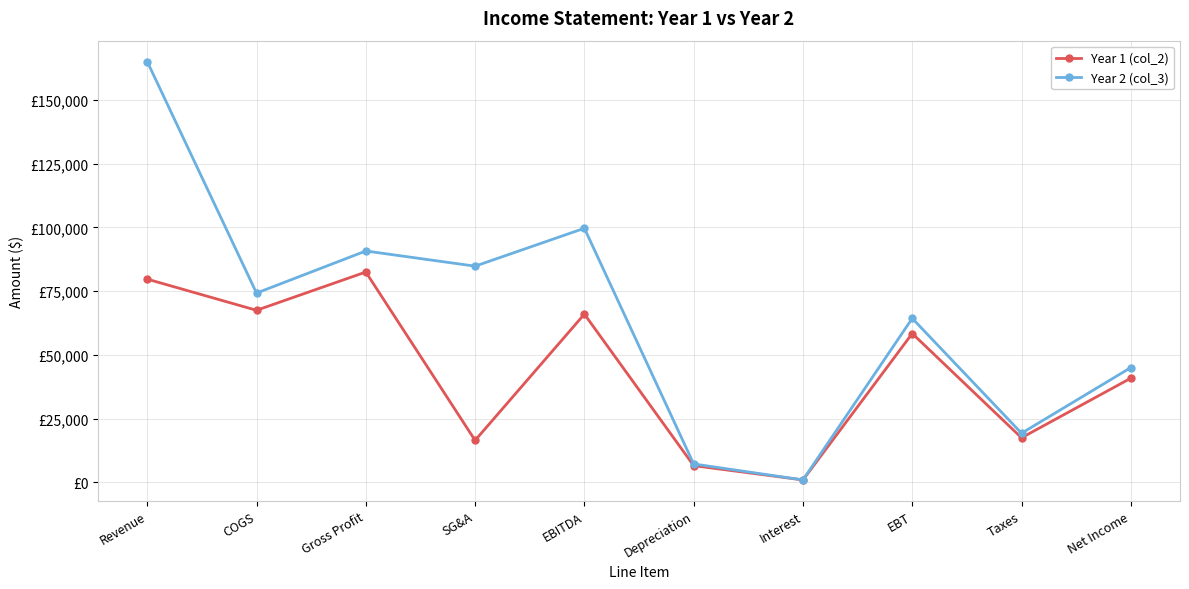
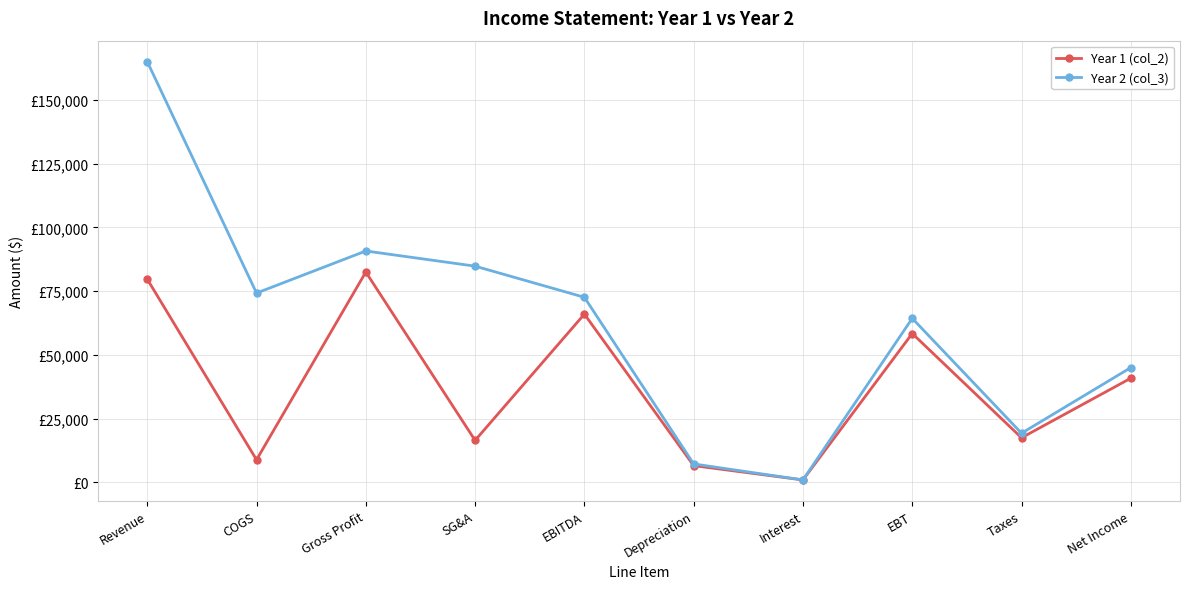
  {
    "Year 1 (col_2)": {
      "Revenue": "£80,000",
-     "COGS": "£68,000",
+     "COGS": "£9,000",
      "Gross Profit": "£83,000",
      "SG&A": "£17,000",
      "EBITDA": "£66,000",
      "EBT": "£58,000",
      "Taxes": "£18,000",
      "Net Income": "£41,000"
    },
    "Year 2 (col_3)": {
      "Revenue": "£165,000",
      "COGS": "£74,000",
      "Gross Profit": "£91,000",
      "SG&A": "£85,000",
-     "EBITDA": "£100,000",
+     "EBITDA": "£73,000",
      "EBT": "£64,000",
      "Taxes": "£19,000",
      "Net Income": "£45,000"
    }
  }
